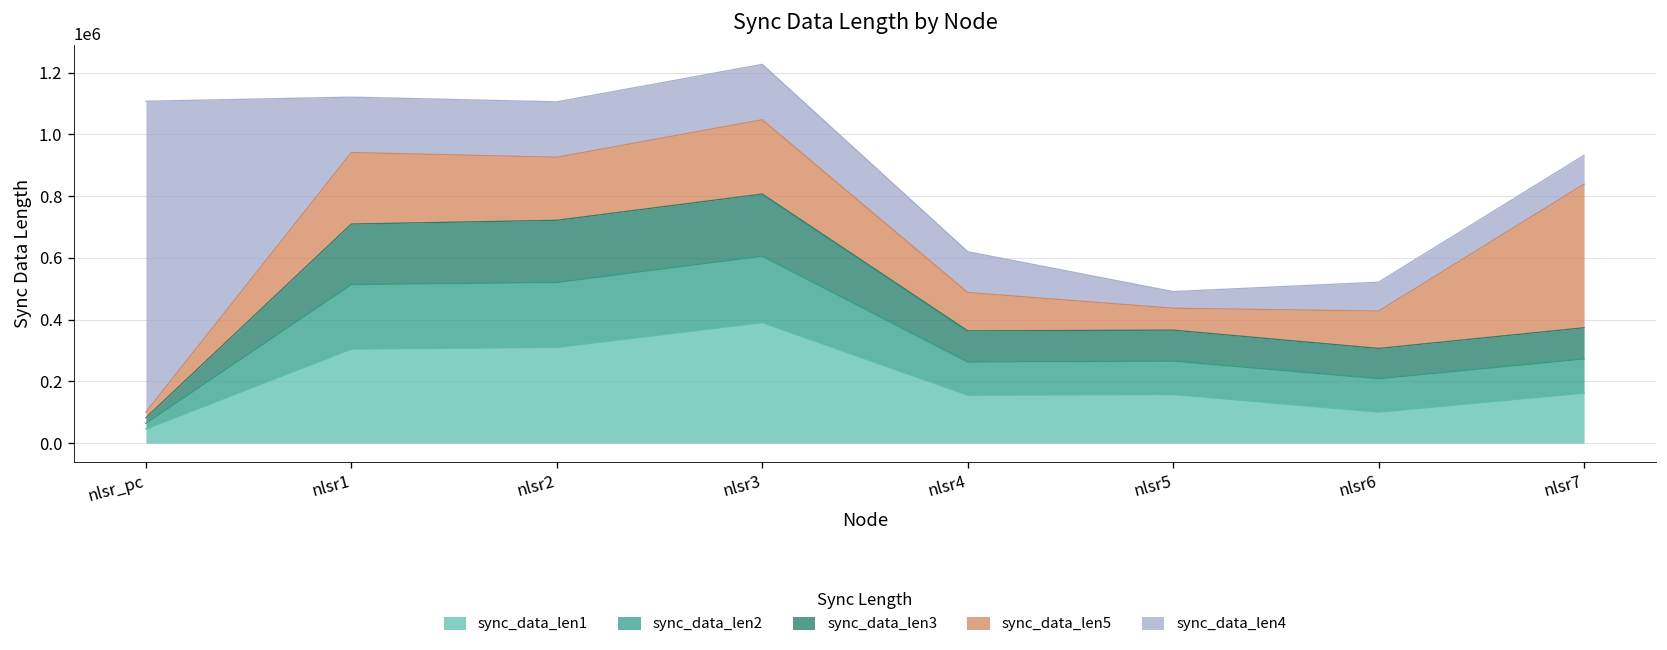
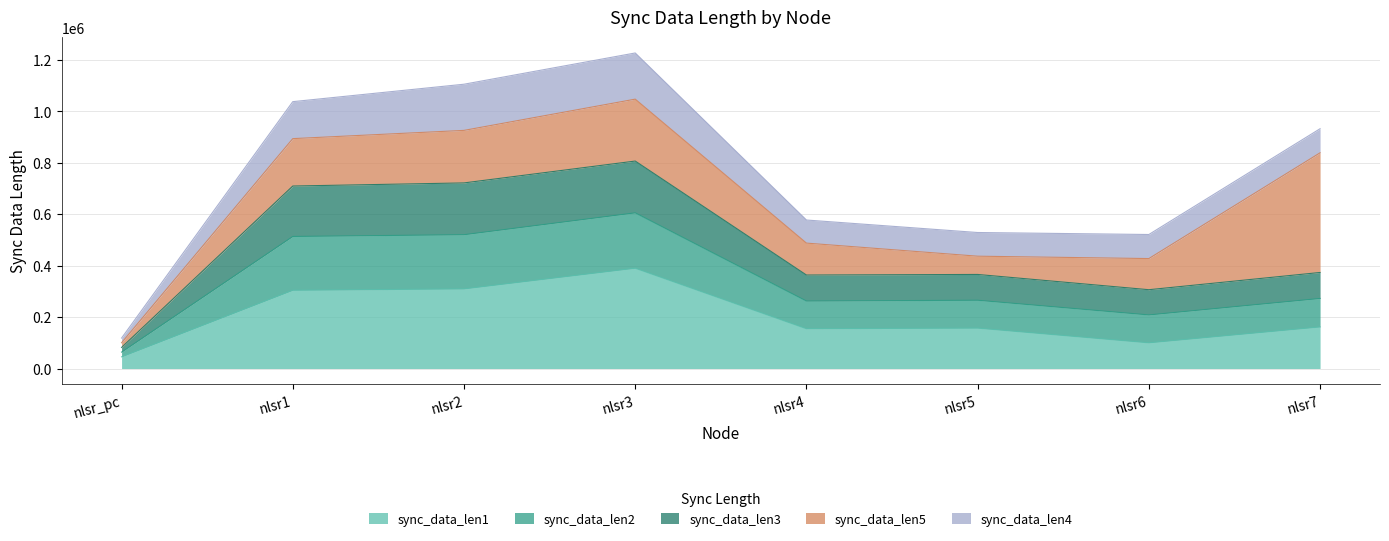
  {
    "sync_data_len1": {
      "nlsr_pc": 50000,
      "nlsr1": 300000,
      "nlsr2": 310000,
      "nlsr3": 390000,
      "nlsr4": 150000,
      "nlsr5": 160000,
      "nlsr6": 100000,
      "nlsr7": 160000
    },
    "sync_data_len5": {
      "nlsr_pc": 20000,
-     "nlsr1": 230000,
+     "nlsr1": 180000,
      "nlsr2": 200000,
      "nlsr3": 240000,
      "nlsr4": 120000,
      "nlsr5": 70000,
      "nlsr6": 120000,
      "nlsr7": 470000
    },
    "sync_data_len4": {
-     "nlsr_pc": 1010000,
-     "nlsr1": 180000,
+     "nlsr_pc": 20000,
+     "nlsr1": 140000,
      "nlsr2": 180000,
      "nlsr3": 180000,
-     "nlsr4": 130000,
-     "nlsr5": 50000,
+     "nlsr4": 90000,
+     "nlsr5": 90000,
      "nlsr6": 90000,
      "nlsr7": 90000
    }
  }
